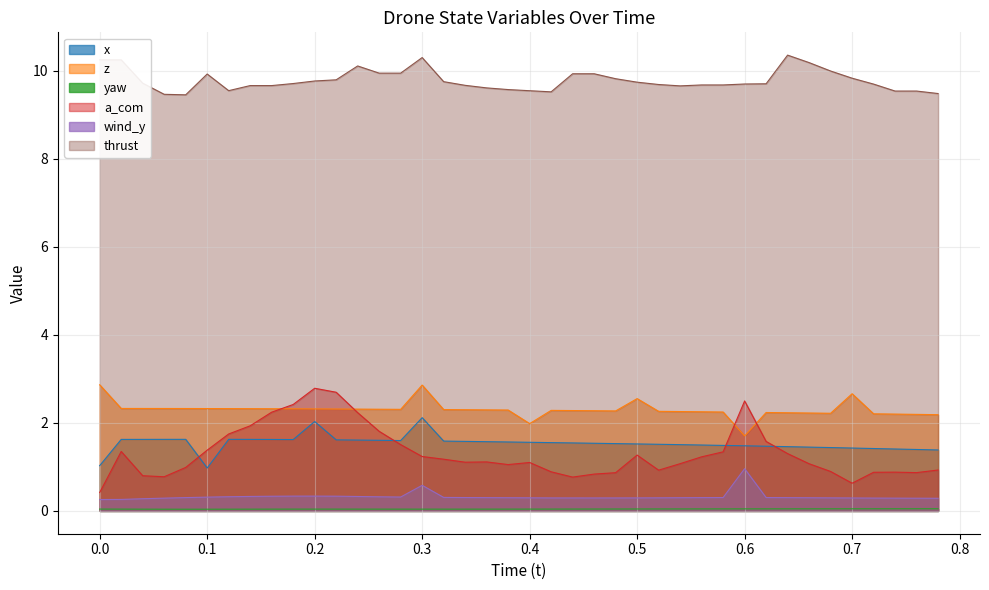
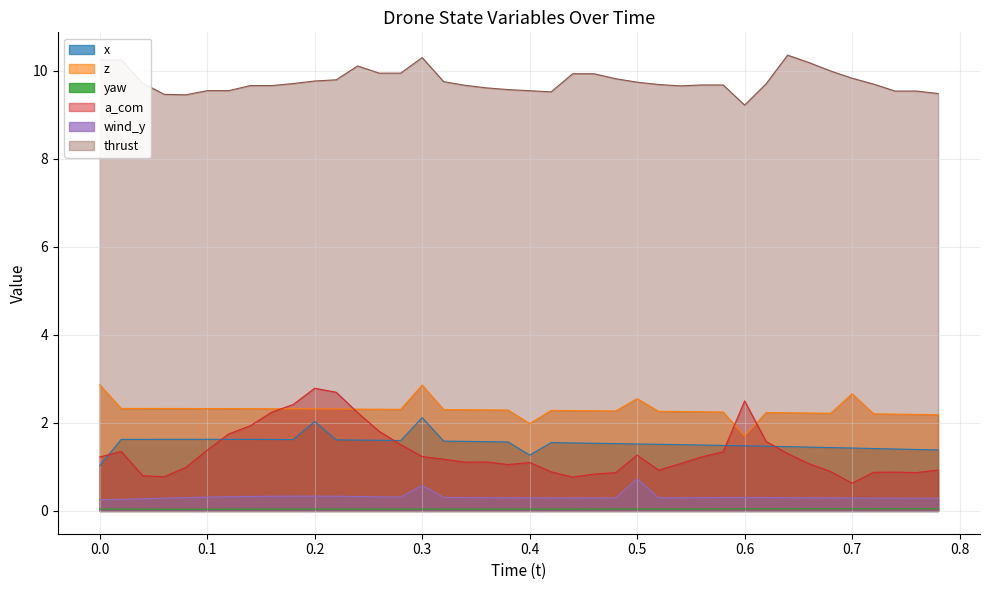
  {
    "x": {
      "0.0": 1.0,
-     "0.1": 1.0,
+     "0.1": 1.6,
      "0.2": 2.0,
      "0.3": 2.1,
-     "0.4": 1.6,
+     "0.4": 1.3,
      "0.5": 1.5,
      "0.6": 1.5,
      "0.7": 1.4
    },
    "z": {
      "0.0": 2.9,
      "0.1": 2.3,
      "0.2": 2.3,
      "0.3": 2.9,
      "0.4": 2.0,
      "0.5": 2.6,
      "0.6": 1.7,
      "0.7": 2.7
    },
    "yaw": {
      "0.0": 0.0,
      "0.1": 0.0,
      "0.2": 0.0,
      "0.3": 0.0,
      "0.4": 0.0,
      "0.5": 0.0,
      "0.6": 0.0,
      "0.7": 0.0
    },
    "a_com": {
-     "0.0": 0.4,
+     "0.0": 1.2,
      "0.1": 1.4,
      "0.2": 2.8,
      "0.3": 1.2,
      "0.4": 1.1,
      "0.5": 1.3,
      "0.6": 2.5,
      "0.7": 0.6
    },
    "wind_y": {
      "0.0": 0.3,
      "0.1": 0.3,
      "0.2": 0.3,
      "0.3": 0.6,
      "0.4": 0.3,
-     "0.5": 0.3,
-     "0.6": 1.0,
+     "0.5": 0.7,
+     "0.6": 0.3,
      "0.7": 0.3
    },
    "thrust": {
-     "0.1": 9.9,
+     "0.1": 9.6,
      "0.2": 9.8,
      "0.3": 10.3,
      "0.4": 9.6,
      "0.5": 9.7,
-     "0.6": 9.7,
+     "0.6": 9.2,
      "0.7": 9.8
    }
  }
